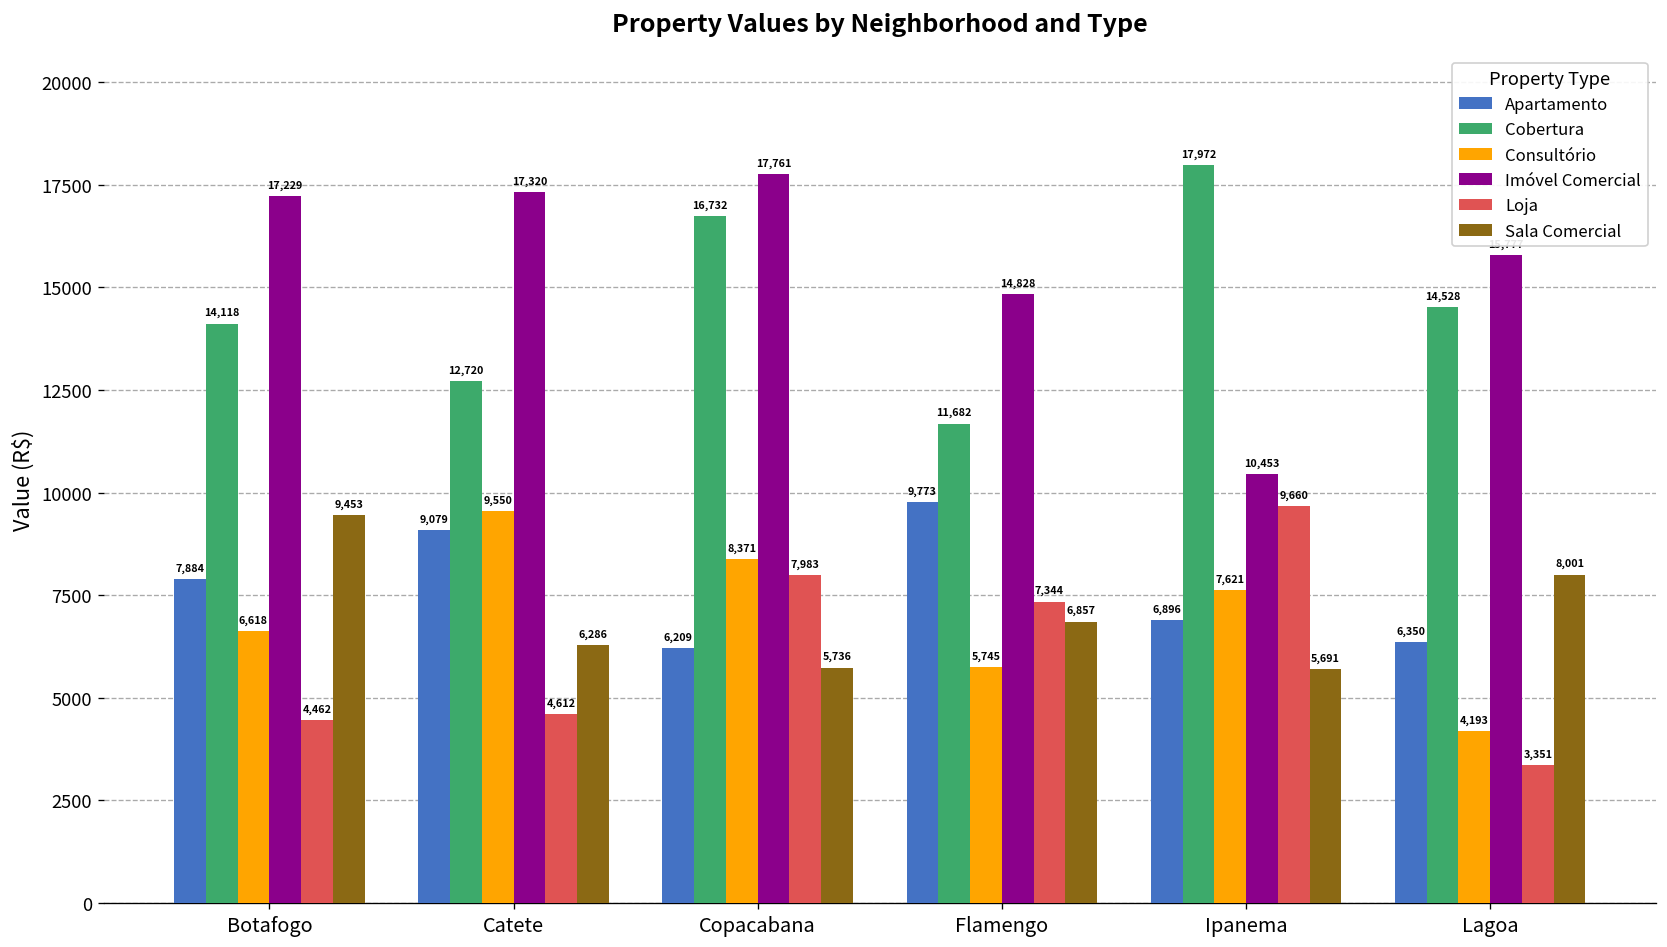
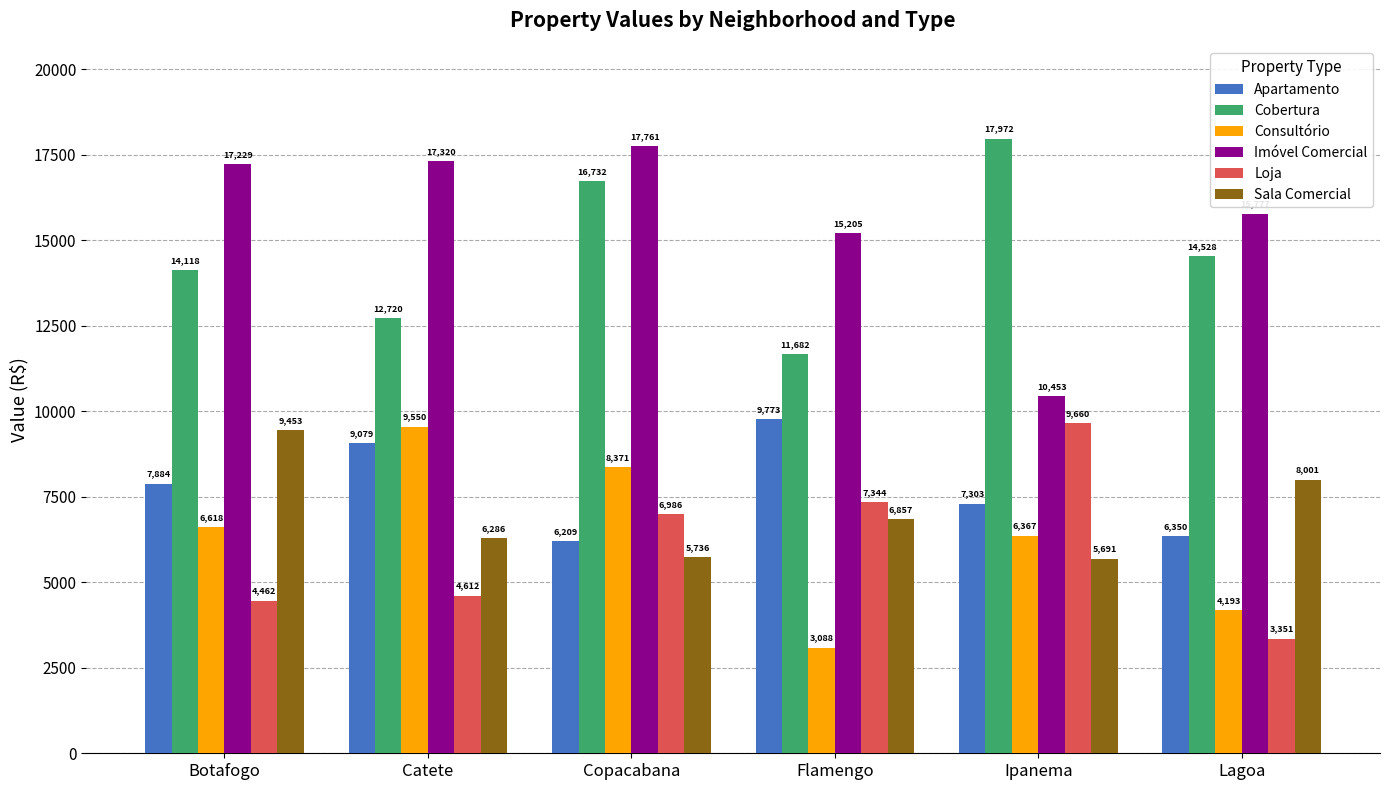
  {
    "Apartamento": {
      "Botafogo": "7,884",
      "Catete": "9,079",
      "Copacabana": "6,209",
      "Flamengo": "9,773",
-     "Ipanema": "6,896",
+     "Ipanema": "7,303",
      "Lagoa": "6,350"
    },
    "Cobertura": {
      "Botafogo": "14,118",
      "Catete": "12,720",
      "Copacabana": "16,732",
      "Flamengo": "11,682",
      "Ipanema": "17,972",
      "Lagoa": "14,528"
    },
    "Consultório": {
      "Botafogo": "6,618",
      "Catete": "9,550",
      "Copacabana": "8,371",
-     "Flamengo": "5,745",
-     "Ipanema": "7,621",
+     "Flamengo": "3,088",
+     "Ipanema": "6,367",
      "Lagoa": "4,193"
    },
    "Imóvel Comercial": {
      "Botafogo": "17,229",
      "Catete": "17,320",
      "Copacabana": "17,761",
-     "Flamengo": "14,828",
+     "Flamengo": "15,205",
      "Ipanema": "10,453"
    },
    "Loja": {
      "Botafogo": "4,462",
      "Catete": "4,612",
-     "Copacabana": "7,983",
+     "Copacabana": "6,986",
      "Flamengo": "7,344",
      "Ipanema": "9,660",
      "Lagoa": "3,351"
    },
    "Sala Comercial": {
      "Botafogo": "9,453",
      "Catete": "6,286",
      "Copacabana": "5,736",
      "Flamengo": "6,857",
      "Ipanema": "5,691",
      "Lagoa": "8,001"
    }
  }
